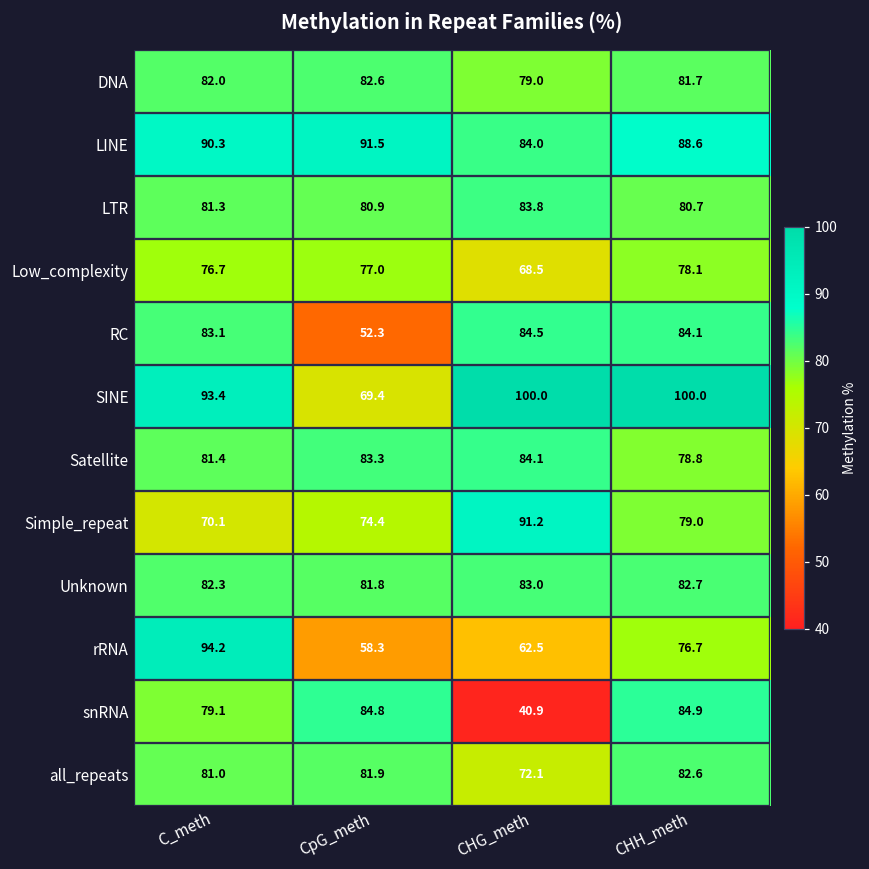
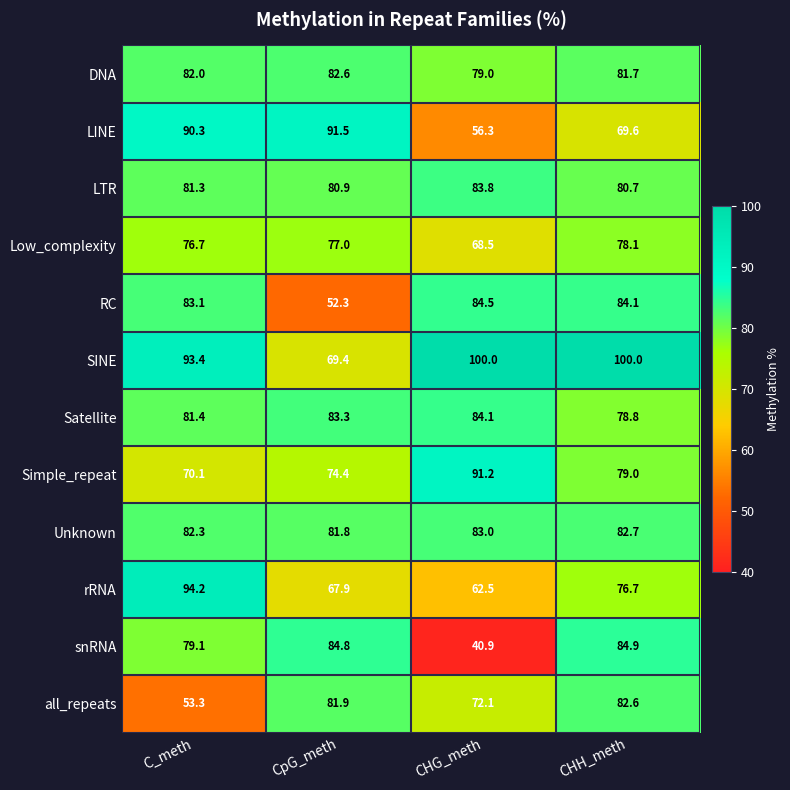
  {
    "DNA": {
      "C_meth": 82.0,
      "CpG_meth": 82.6,
      "CHG_meth": 79.0,
      "CHH_meth": 81.7
    },
    "LINE": {
      "C_meth": 90.3,
      "CpG_meth": 91.5,
-     "CHG_meth": 84.0,
-     "CHH_meth": 88.6
+     "CHG_meth": 56.3,
+     "CHH_meth": 69.6
    },
    "LTR": {
      "C_meth": 81.3,
      "CpG_meth": 80.9,
      "CHG_meth": 83.8,
      "CHH_meth": 80.7
    },
    "Low_complexity": {
      "C_meth": 76.7,
      "CpG_meth": 77.0,
      "CHG_meth": 68.5,
      "CHH_meth": 78.1
    },
    "RC": {
      "C_meth": 83.1,
      "CpG_meth": 52.3,
      "CHG_meth": 84.5,
      "CHH_meth": 84.1
    },
    "SINE": {
      "C_meth": 93.4,
      "CpG_meth": 69.4,
      "CHG_meth": 100.0,
      "CHH_meth": 100.0
    },
    "Satellite": {
      "C_meth": 81.4,
      "CpG_meth": 83.3,
      "CHG_meth": 84.1,
      "CHH_meth": 78.8
    },
    "Simple_repeat": {
      "C_meth": 70.1,
      "CpG_meth": 74.4,
      "CHG_meth": 91.2,
      "CHH_meth": 79.0
    },
    "Unknown": {
      "C_meth": 82.3,
      "CpG_meth": 81.8,
      "CHG_meth": 83.0,
      "CHH_meth": 82.7
    },
    "rRNA": {
      "C_meth": 94.2,
-     "CpG_meth": 58.3,
+     "CpG_meth": 67.9,
      "CHG_meth": 62.5,
      "CHH_meth": 76.7
    },
    "snRNA": {
      "C_meth": 79.1,
      "CpG_meth": 84.8,
      "CHG_meth": 40.9,
      "CHH_meth": 84.9
    },
    "all_repeats": {
-     "C_meth": 81.0,
+     "C_meth": 53.3,
      "CpG_meth": 81.9,
      "CHG_meth": 72.1,
      "CHH_meth": 82.6
    }
  }
